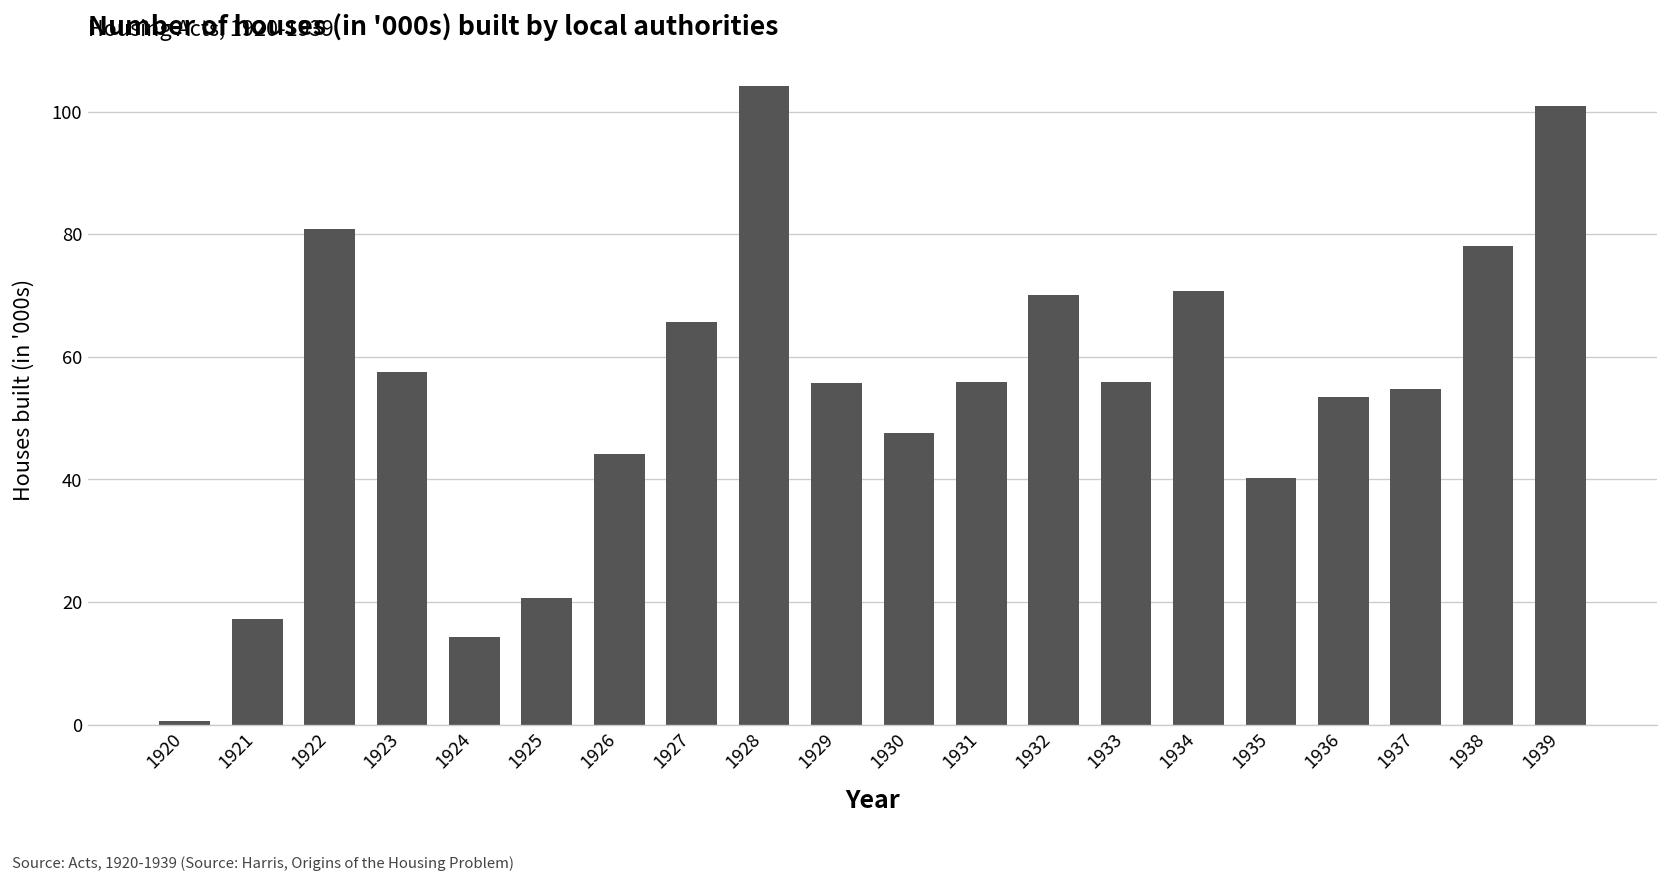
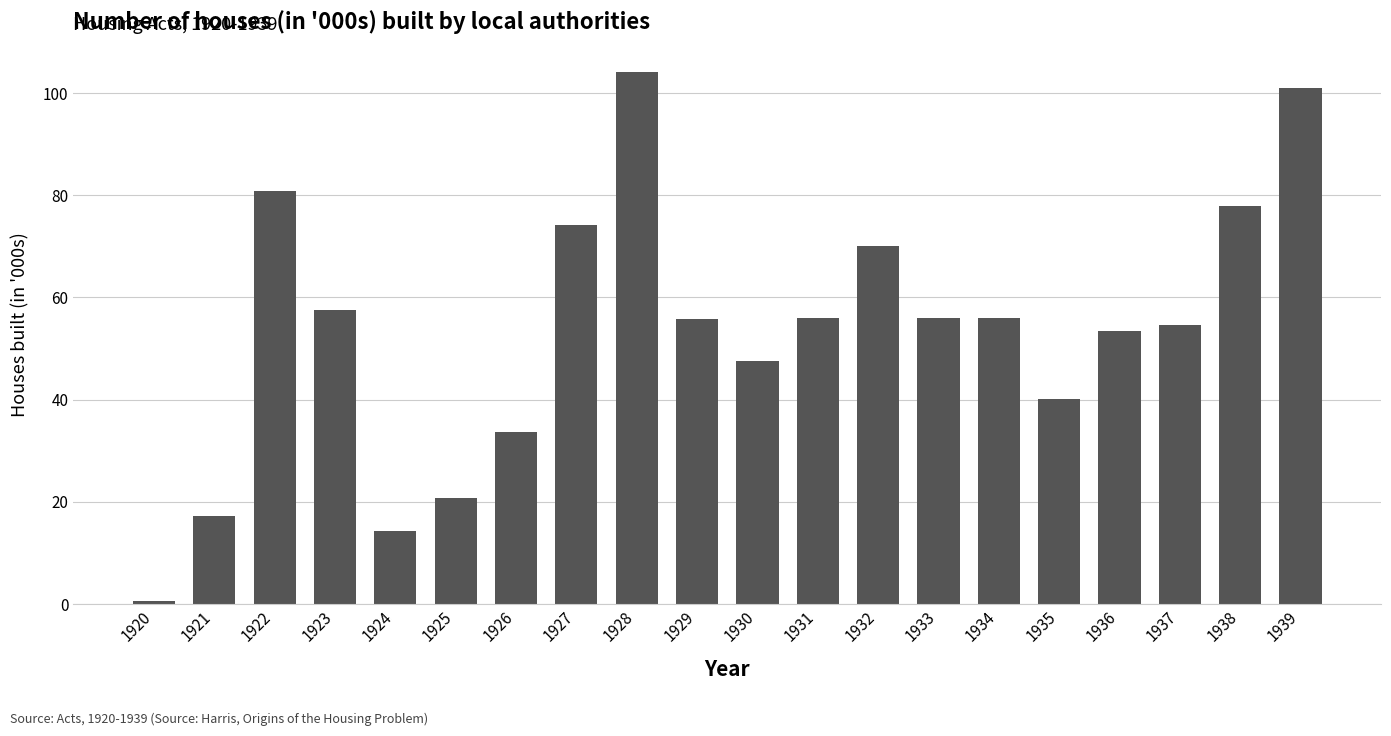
  {
    "1920": 1,
    "1921": 17,
    "1922": 81,
    "1923": 58,
    "1924": 14,
    "1925": 21,
-   "1926": 44,
-   "1927": 66,
+   "1926": 34,
+   "1927": 74,
    "1928": 104,
    "1929": 56,
    "1930": 48,
    "1931": 56,
    "1932": 70,
    "1933": 56,
-   "1934": 71,
+   "1934": 56,
    "1935": 40,
    "1936": 54,
    "1937": 55,
    "1938": 78,
    "1939": 101
  }
